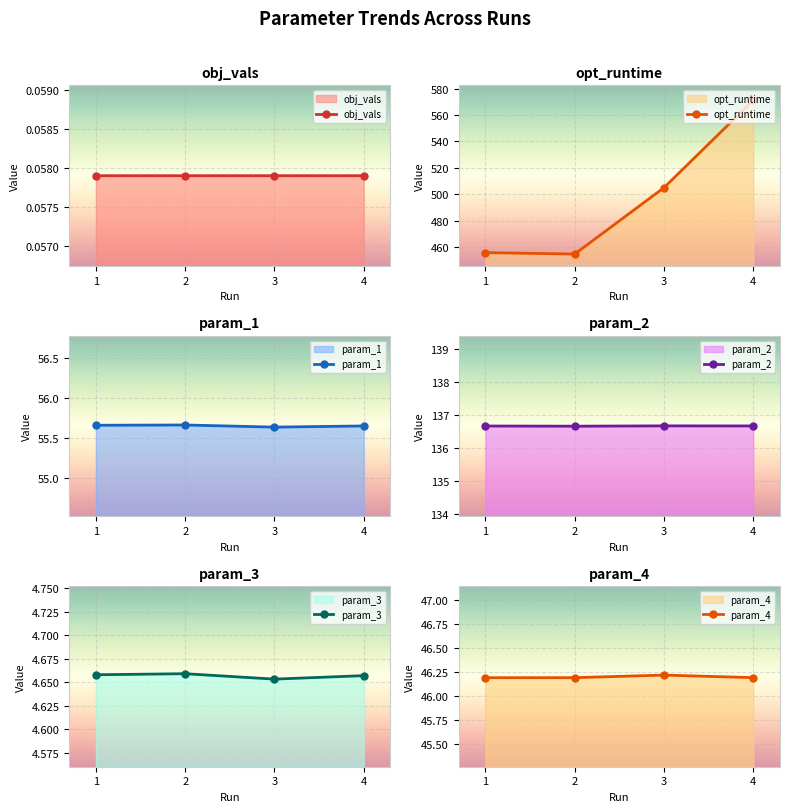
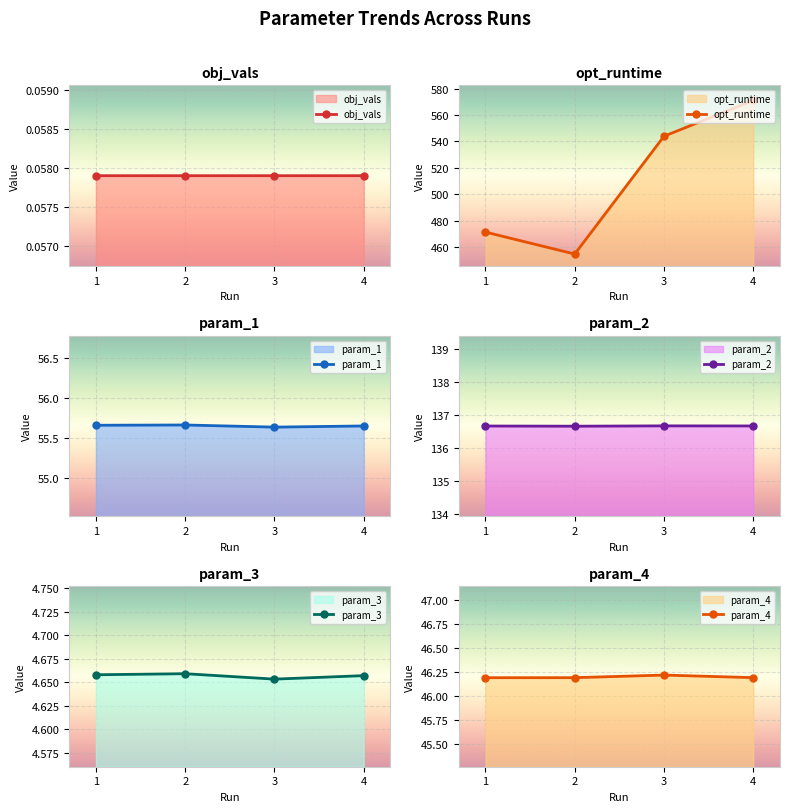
  {
    "obj_vals": {
      "1": 0.0579,
      "2": 0.0579,
      "3": 0.0579,
      "4": 0.0579
    },
    "opt_runtime": {
-     "1": 456,
+     "1": 471,
      "2": 455,
-     "3": 505
+     "3": 544
    },
    "param_1": {
      "1": 55.7,
      "2": 55.7,
      "3": 55.6,
      "4": 55.7
    },
    "param_2": {
      "1": 136.7,
      "2": 136.7,
      "3": 136.7,
      "4": 136.7
    },
    "param_3": {
      "1": 4.66,
      "2": 4.66,
      "3": 4.65,
      "4": 4.66
    },
    "param_4": {
      "1": 46.2,
      "2": 46.2,
      "3": 46.2,
      "4": 46.2
    }
  }
